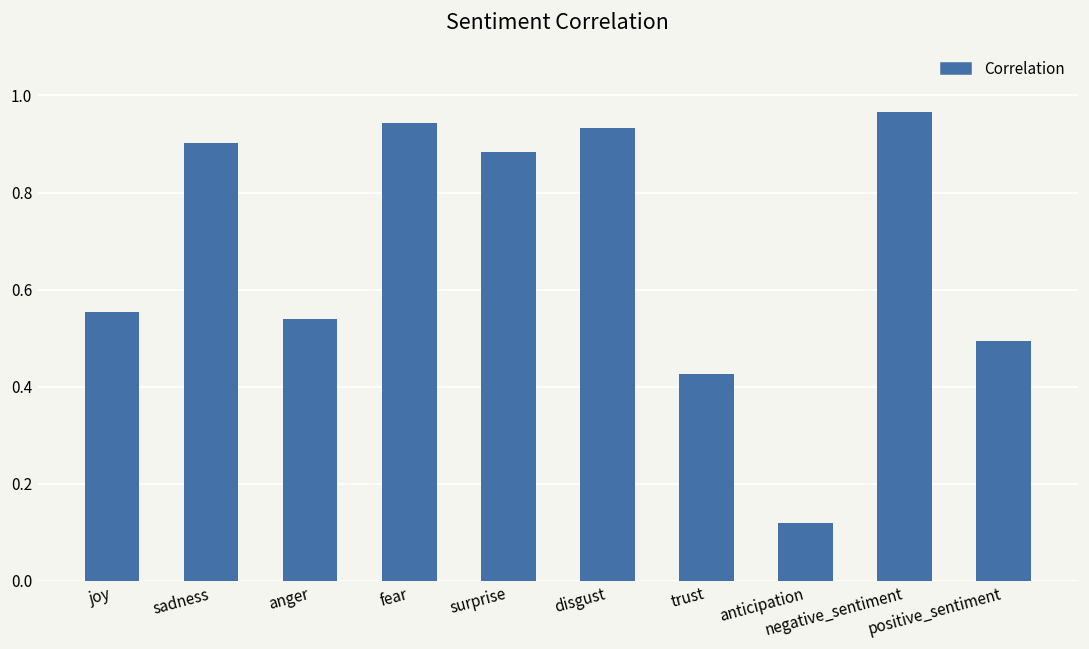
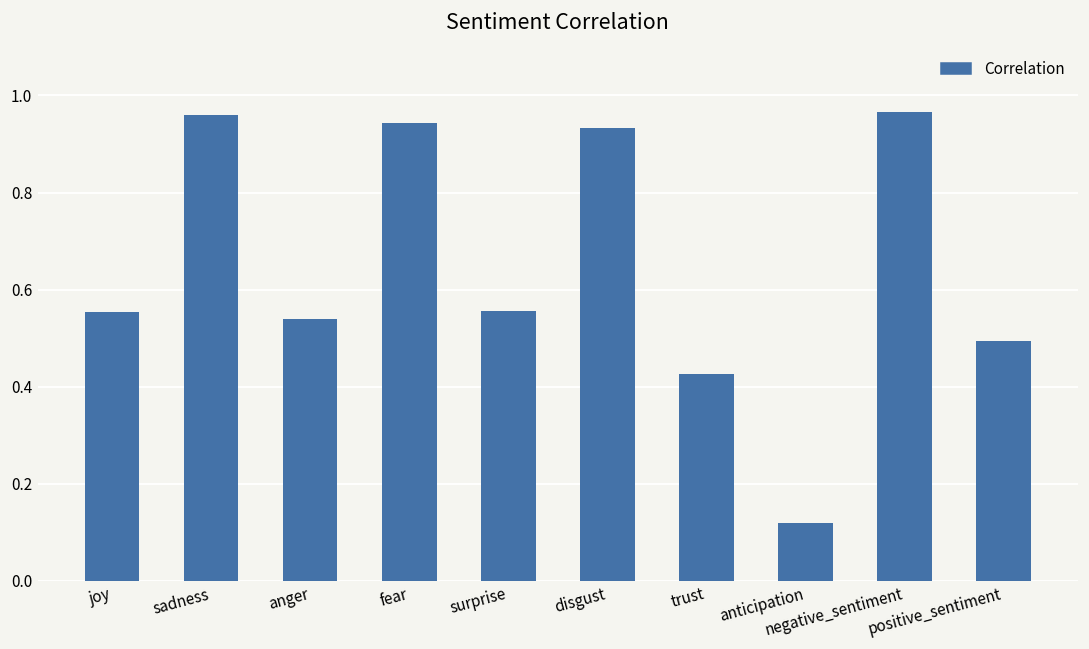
  {
    "joy": 0.55,
-   "sadness": 0.90,
+   "sadness": 0.96,
    "anger": 0.54,
    "fear": 0.94,
-   "surprise": 0.88,
+   "surprise": 0.56,
    "disgust": 0.93,
    "trust": 0.43,
    "anticipation": 0.12,
    "negative_sentiment": 0.97,
    "positive_sentiment": 0.49
  }
